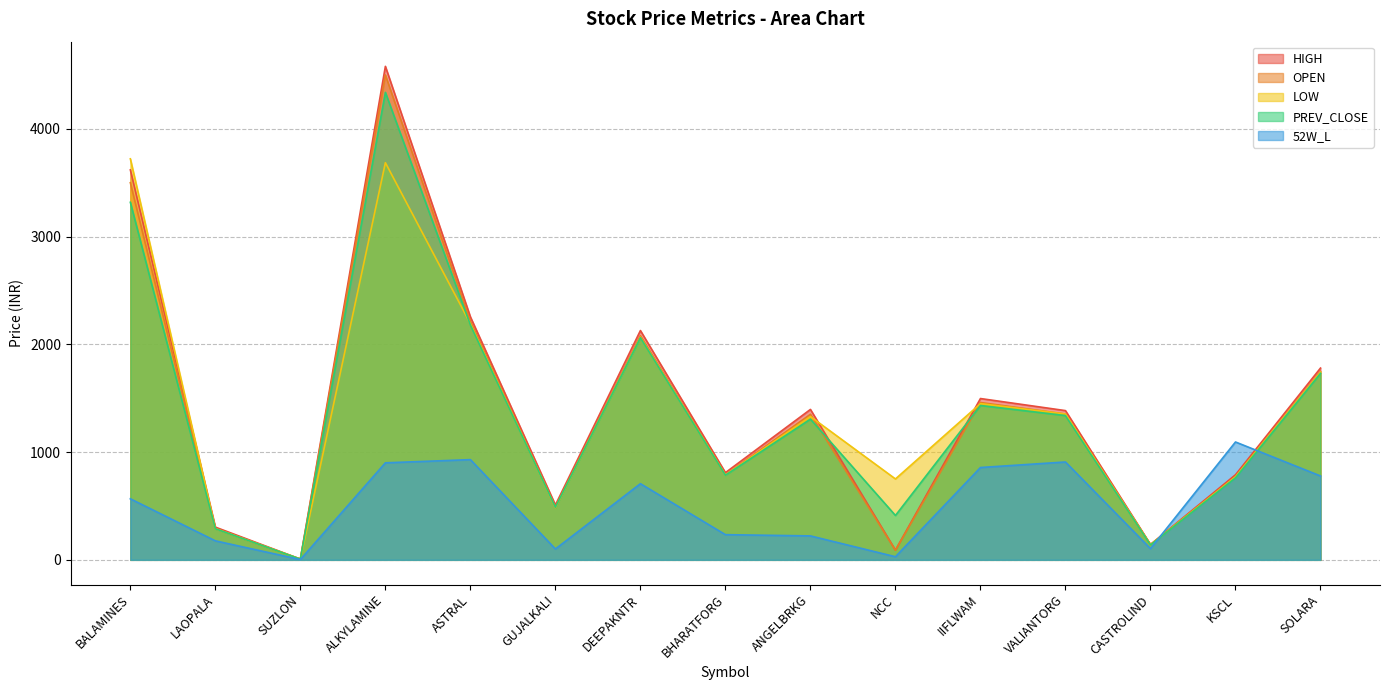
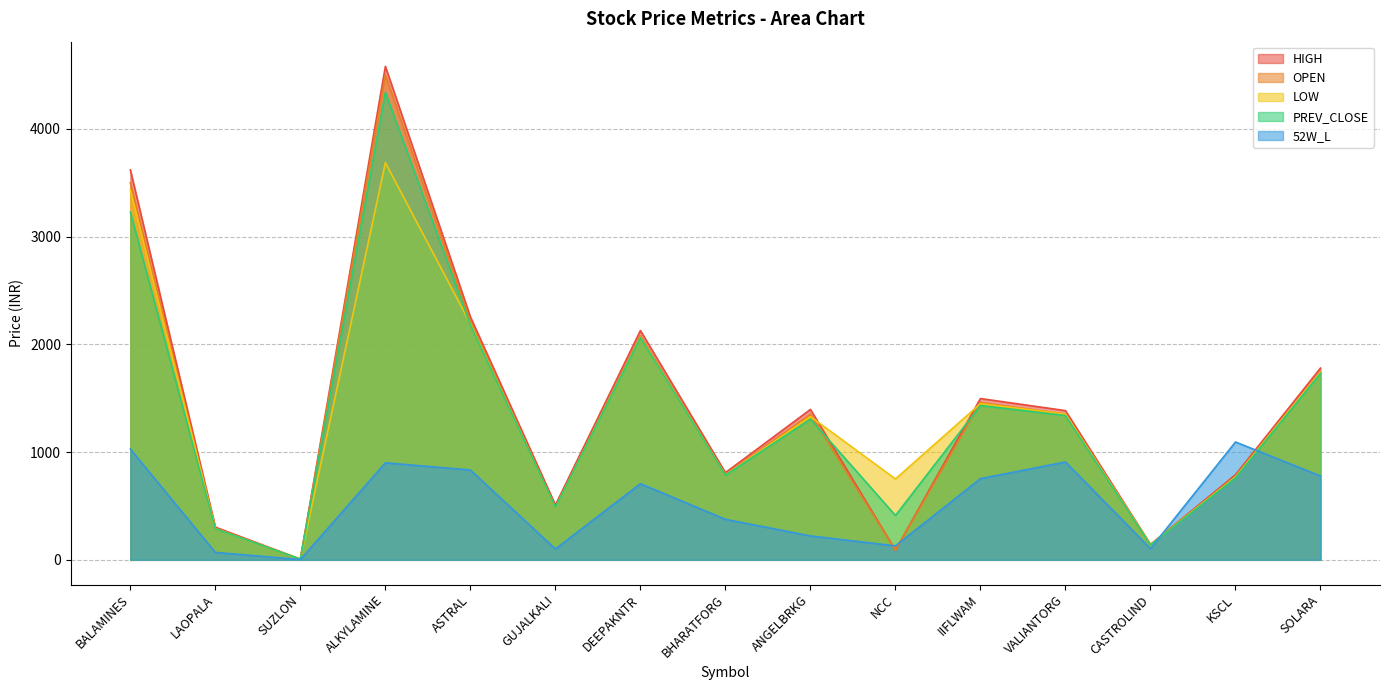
  {
    "LOW": {
-     "BALAMINES": 3720,
+     "BALAMINES": 3430,
      "ALKYLAMINE": 3690,
      "NCC": 750
    },
    "PREV_CLOSE": {
-     "BALAMINES": 3320,
+     "BALAMINES": 3230,
      "ALKYLAMINE": 4340,
      "ANGELBRKG": 1310,
      "NCC": 410
    },
    "52W_L": {
-     "BALAMINES": 570,
-     "LAOPALA": 180,
+     "BALAMINES": 1030,
+     "LAOPALA": 70,
      "ALKYLAMINE": 900,
-     "ASTRAL": 930,
+     "ASTRAL": 830,
      "GUJALKALI": 100,
      "DEEPAKNTR": 710,
-     "BHARATFORG": 230,
+     "BHARATFORG": 380,
      "ANGELBRKG": 220,
-     "NCC": 30,
-     "IIFLWAM": 860,
+     "NCC": 130,
+     "IIFLWAM": 750,
      "VALIANTORG": 910,
      "CASTROLIND": 100,
      "KSCL": 1090,
      "SOLARA": 780
    }
  }
